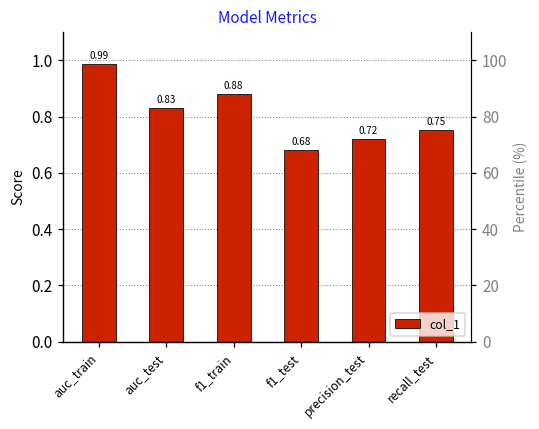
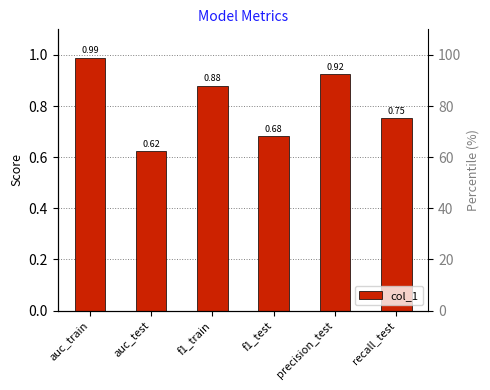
  {
    "auc_train": 0.99,
-   "auc_test": 0.83,
+   "auc_test": 0.62,
    "f1_train": 0.88,
    "f1_test": 0.68,
-   "precision_test": 0.72,
+   "precision_test": 0.92,
    "recall_test": 0.75
  }
